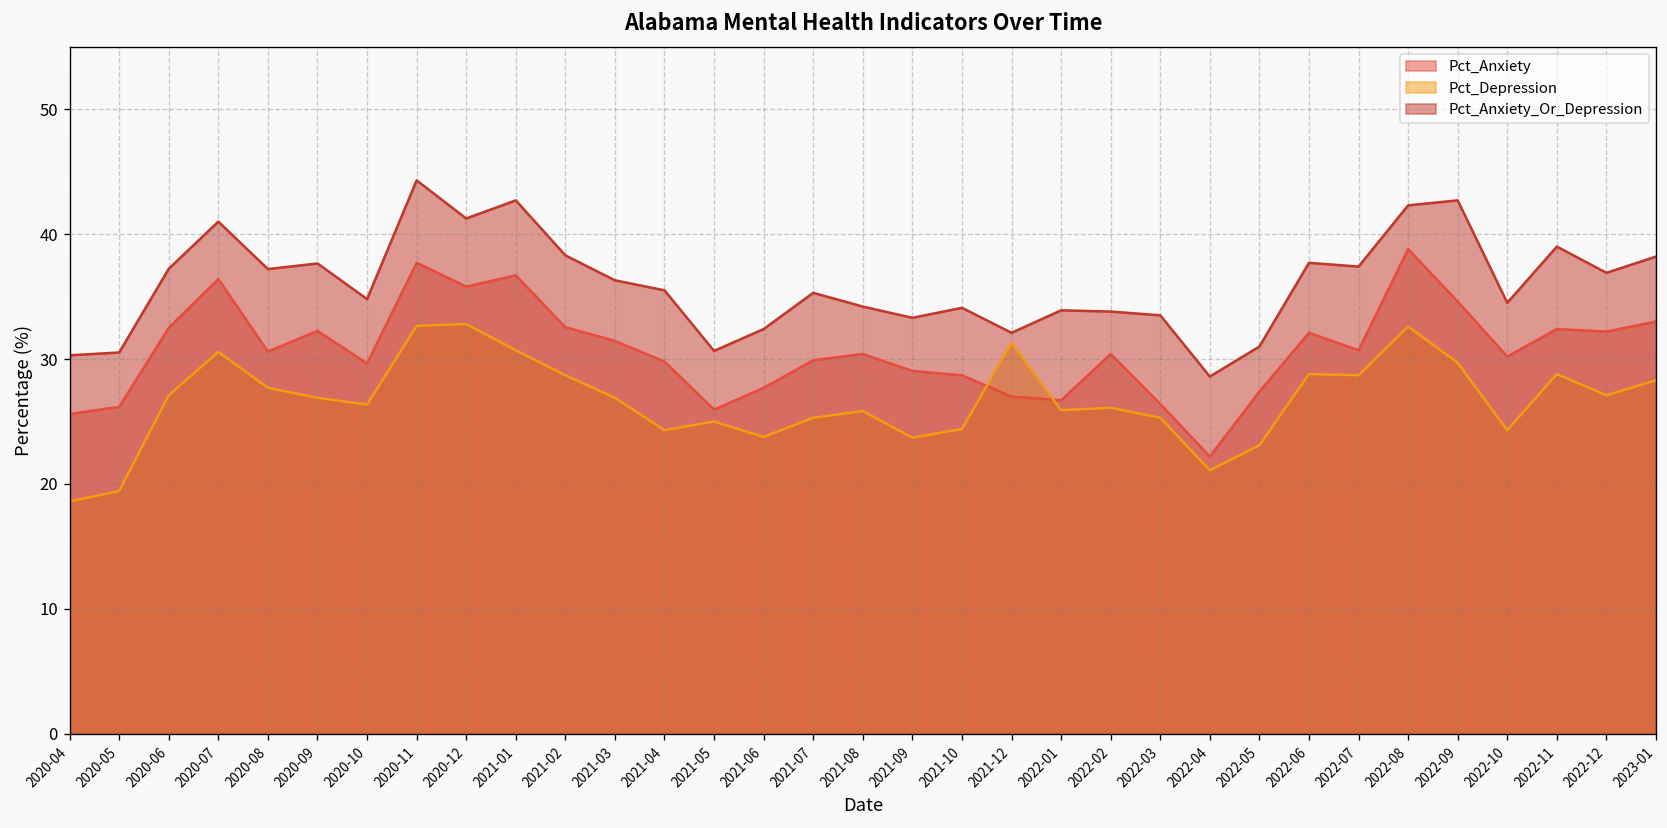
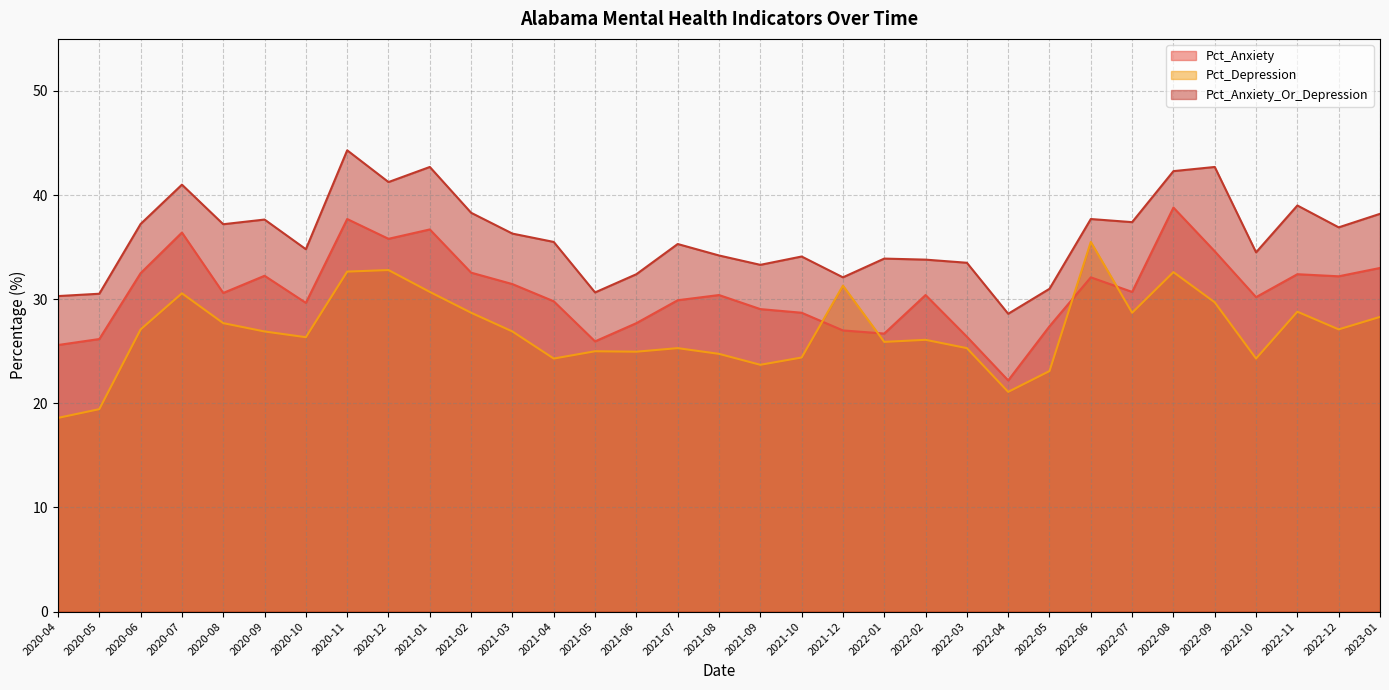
  {
    "Pct_Depression": {
      "2020-04": 18.6,
      "2020-05": 19.4,
      "2020-06": 27.1,
      "2020-07": 30.6,
      "2020-08": 27.7,
      "2020-09": 26.9,
      "2020-10": 26.4,
      "2020-11": 32.7,
      "2020-12": 32.8,
      "2021-01": 30.7,
      "2021-02": 28.7,
      "2021-03": 26.9,
      "2021-04": 24.3,
      "2021-05": 25.0,
-     "2021-06": 23.8,
+     "2021-06": 25.0,
      "2021-07": 25.3,
-     "2021-08": 25.8,
+     "2021-08": 24.8,
      "2021-09": 23.7,
      "2021-10": 24.4,
      "2021-12": 31.3,
      "2022-01": 25.9,
      "2022-02": 26.1,
      "2022-03": 25.3,
      "2022-04": 21.1,
      "2022-05": 23.1,
-     "2022-06": 28.8,
+     "2022-06": 35.5,
      "2022-07": 28.7,
      "2022-08": 32.6,
      "2022-09": 29.7,
      "2022-10": 24.3,
      "2022-11": 28.8,
      "2022-12": 27.1,
      "2023-01": 28.3
    }
  }
